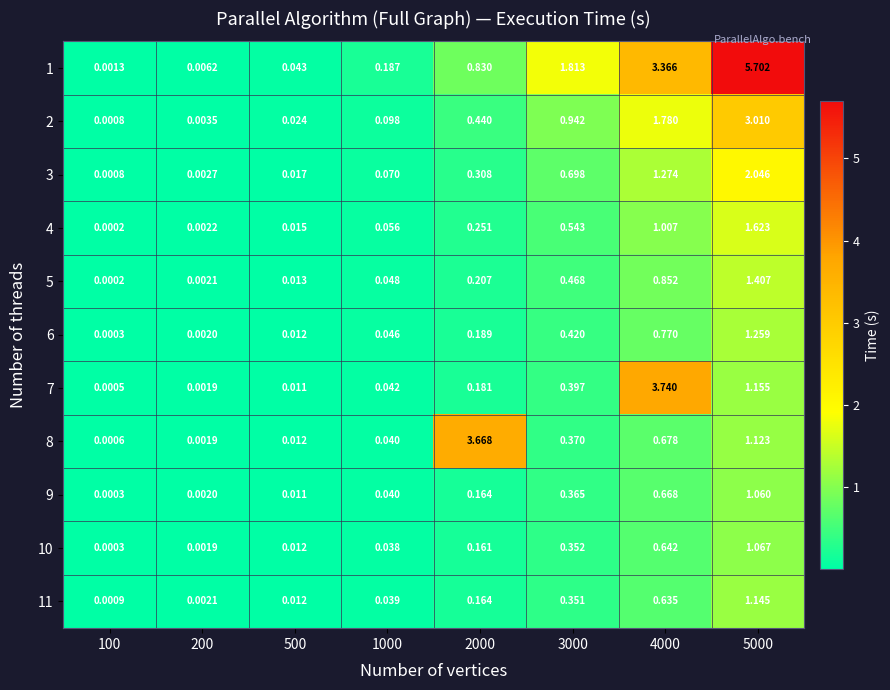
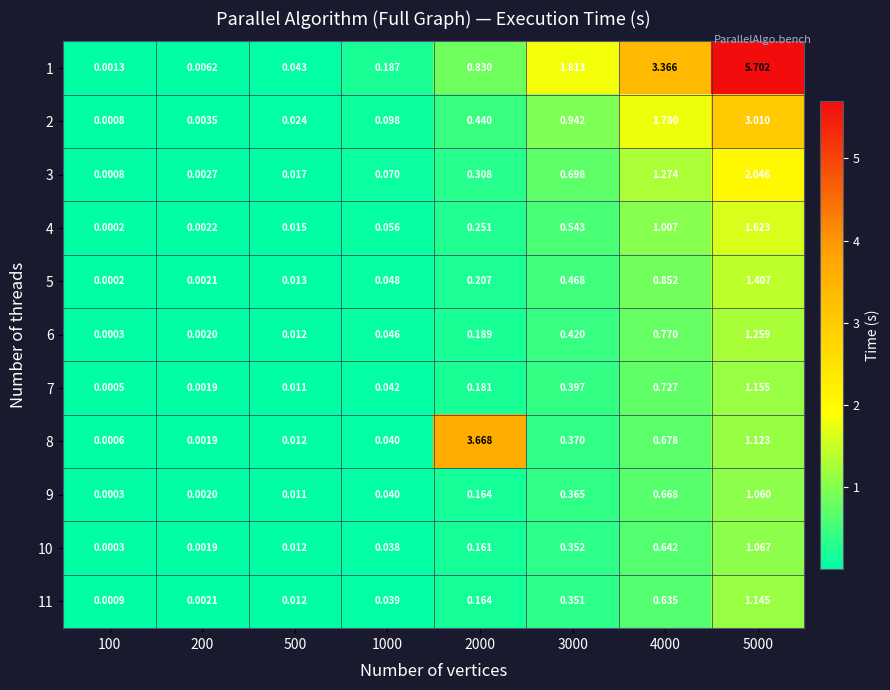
  {
    "1": {
      "100": 0.0013,
      "200": 0.0062,
      "500": 0.043,
      "1000": 0.187,
      "2000": 0.830,
      "3000": 1.813,
      "4000": 3.366,
      "5000": 5.702
    },
    "2": {
      "100": 0.0008,
      "200": 0.0035,
      "500": 0.024,
      "1000": 0.098,
      "2000": 0.440,
      "3000": 0.942,
      "4000": 1.780,
      "5000": 3.010
    },
    "3": {
      "100": 0.0008,
      "200": 0.0027,
      "500": 0.017,
      "1000": 0.070,
      "2000": 0.308,
      "3000": 0.698,
      "4000": 1.274,
      "5000": 2.046
    },
    "4": {
      "100": 0.0002,
      "200": 0.0022,
      "500": 0.015,
      "1000": 0.056,
      "2000": 0.251,
      "3000": 0.543,
      "4000": 1.007,
      "5000": 1.623
    },
    "5": {
      "100": 0.0002,
      "200": 0.0021,
      "500": 0.013,
      "1000": 0.048,
      "2000": 0.207,
      "3000": 0.468,
      "4000": 0.852,
      "5000": 1.407
    },
    "6": {
      "100": 0.0003,
      "200": 0.0020,
      "500": 0.012,
      "1000": 0.046,
      "2000": 0.189,
      "3000": 0.420,
      "4000": 0.770,
      "5000": 1.259
    },
    "7": {
      "100": 0.0005,
      "200": 0.0019,
      "500": 0.011,
      "1000": 0.042,
      "2000": 0.181,
      "3000": 0.397,
-     "4000": 3.740,
+     "4000": 0.727,
      "5000": 1.155
    },
    "8": {
      "100": 0.0006,
      "200": 0.0019,
      "500": 0.012,
      "1000": 0.040,
      "2000": 3.668,
      "3000": 0.370,
      "4000": 0.678,
      "5000": 1.123
    },
    "9": {
      "100": 0.0003,
      "200": 0.0020,
      "500": 0.011,
      "1000": 0.040,
      "2000": 0.164,
      "3000": 0.365,
      "4000": 0.668,
      "5000": 1.060
    },
    "10": {
      "100": 0.0003,
      "200": 0.0019,
      "500": 0.012,
      "1000": 0.038,
      "2000": 0.161,
      "3000": 0.352,
      "4000": 0.642,
      "5000": 1.067
    },
    "11": {
      "100": 0.0009,
      "200": 0.0021,
      "500": 0.012,
      "1000": 0.039,
      "2000": 0.164,
      "3000": 0.351,
      "4000": 0.635,
      "5000": 1.145
    }
  }
